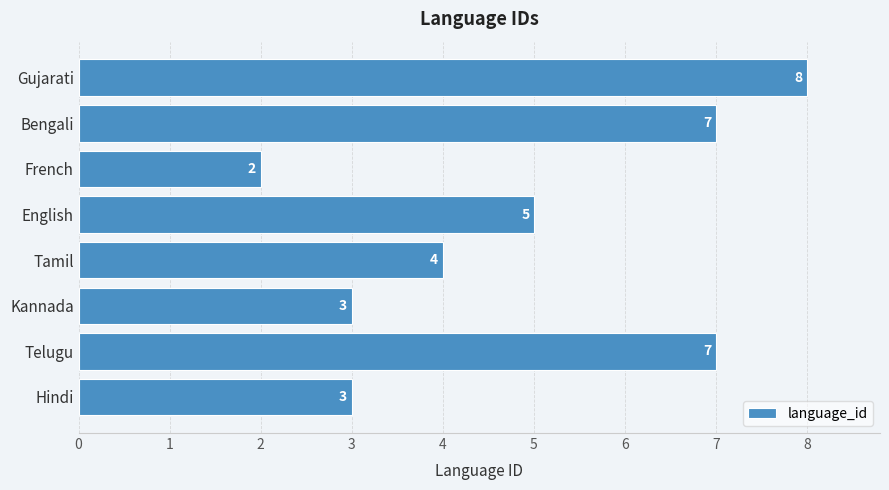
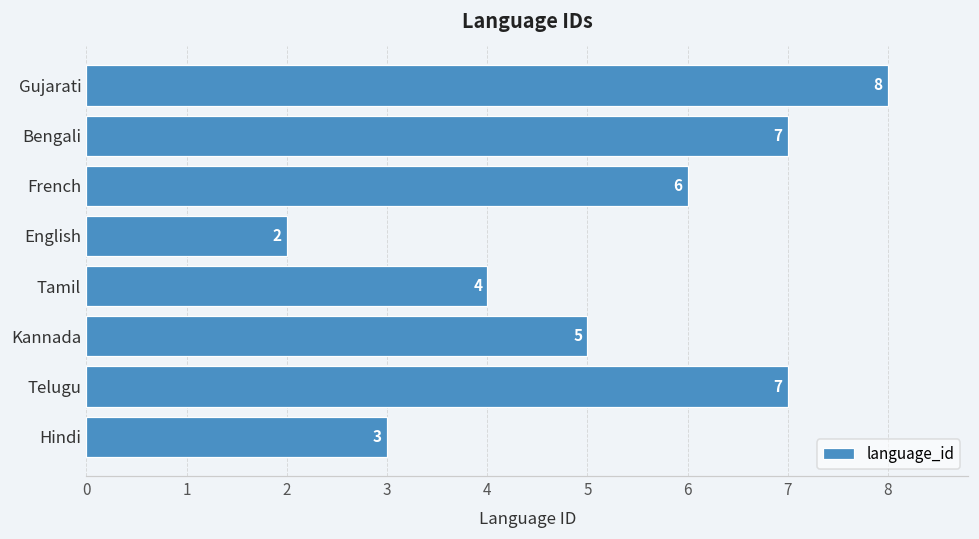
  {
    "Gujarati": 8,
    "Bengali": 7,
-   "French": 2,
-   "English": 5,
+   "French": 6,
+   "English": 2,
    "Tamil": 4,
-   "Kannada": 3,
+   "Kannada": 5,
    "Telugu": 7,
    "Hindi": 3
  }
